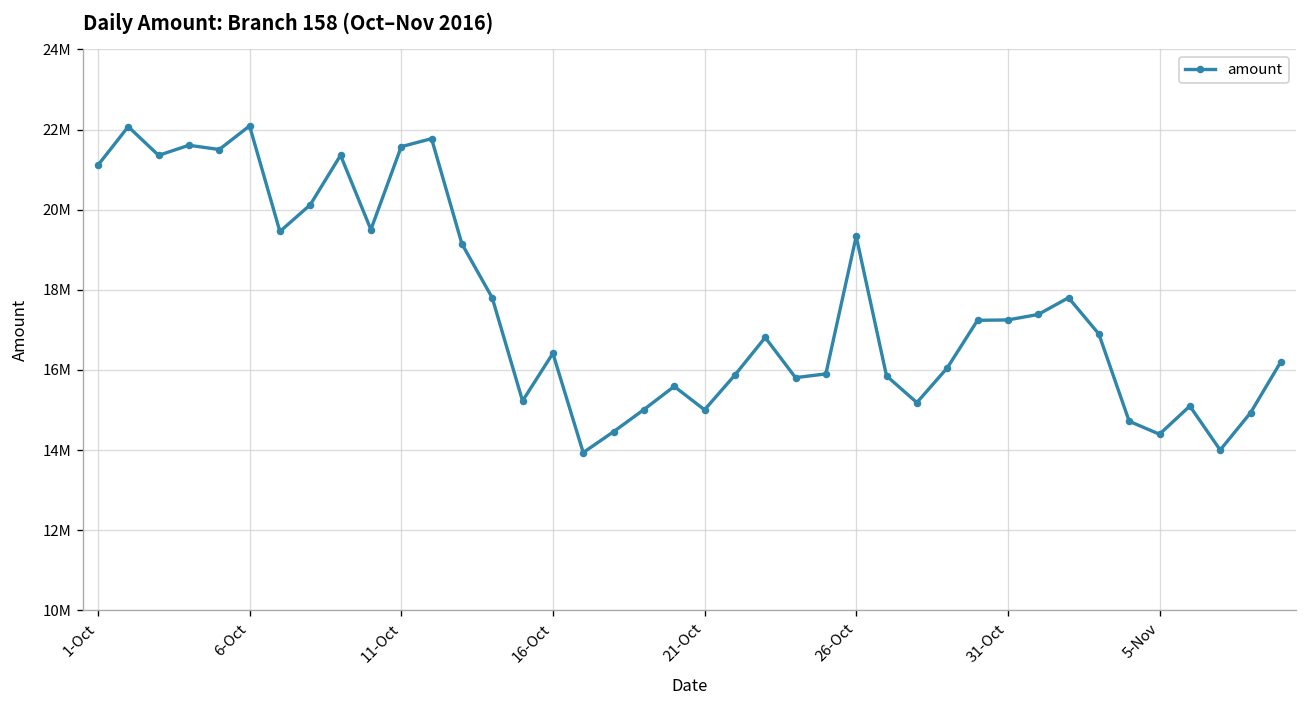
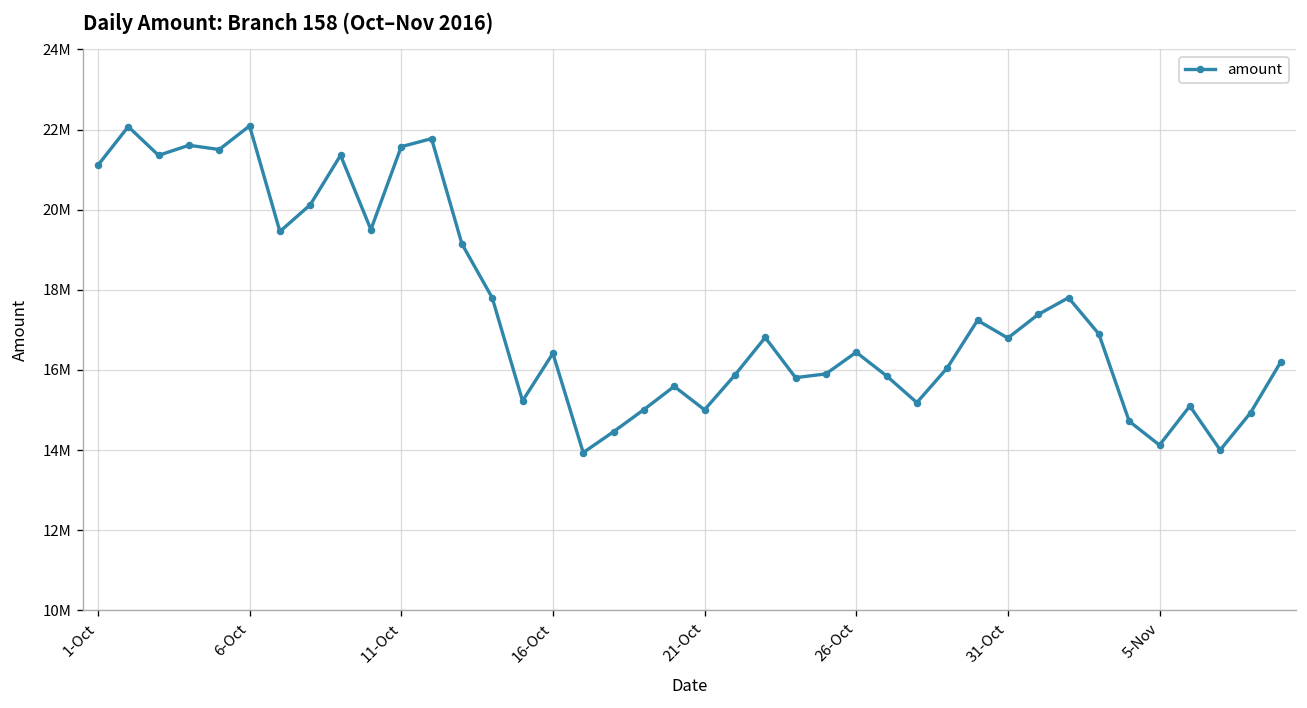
  {
    "1-Oct": 21100000,
    "6-Oct": 22100000,
    "11-Oct": 21600000,
    "16-Oct": 16400000,
    "21-Oct": 15000000,
-   "26-Oct": 19300000,
-   "31-Oct": 17200000,
-   "5-Nov": 14400000
+   "26-Oct": 16400000,
+   "31-Oct": 16800000,
+   "5-Nov": 14100000
  }
